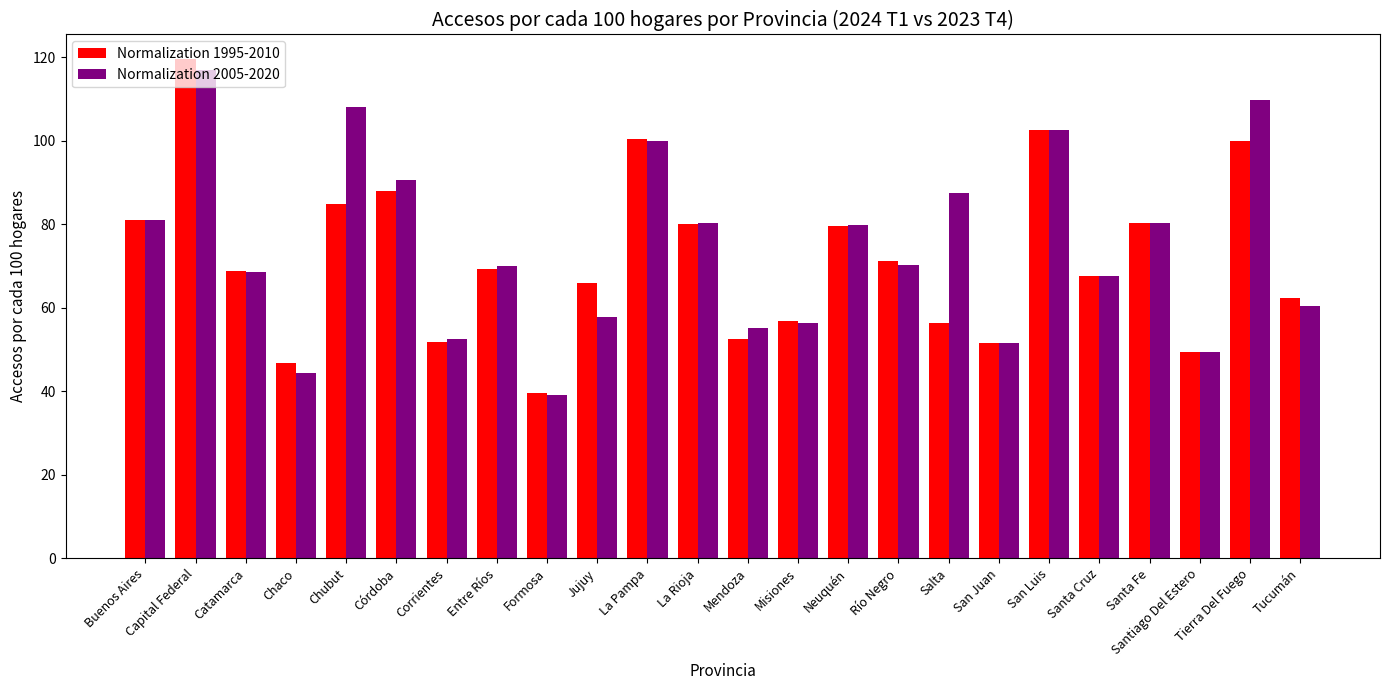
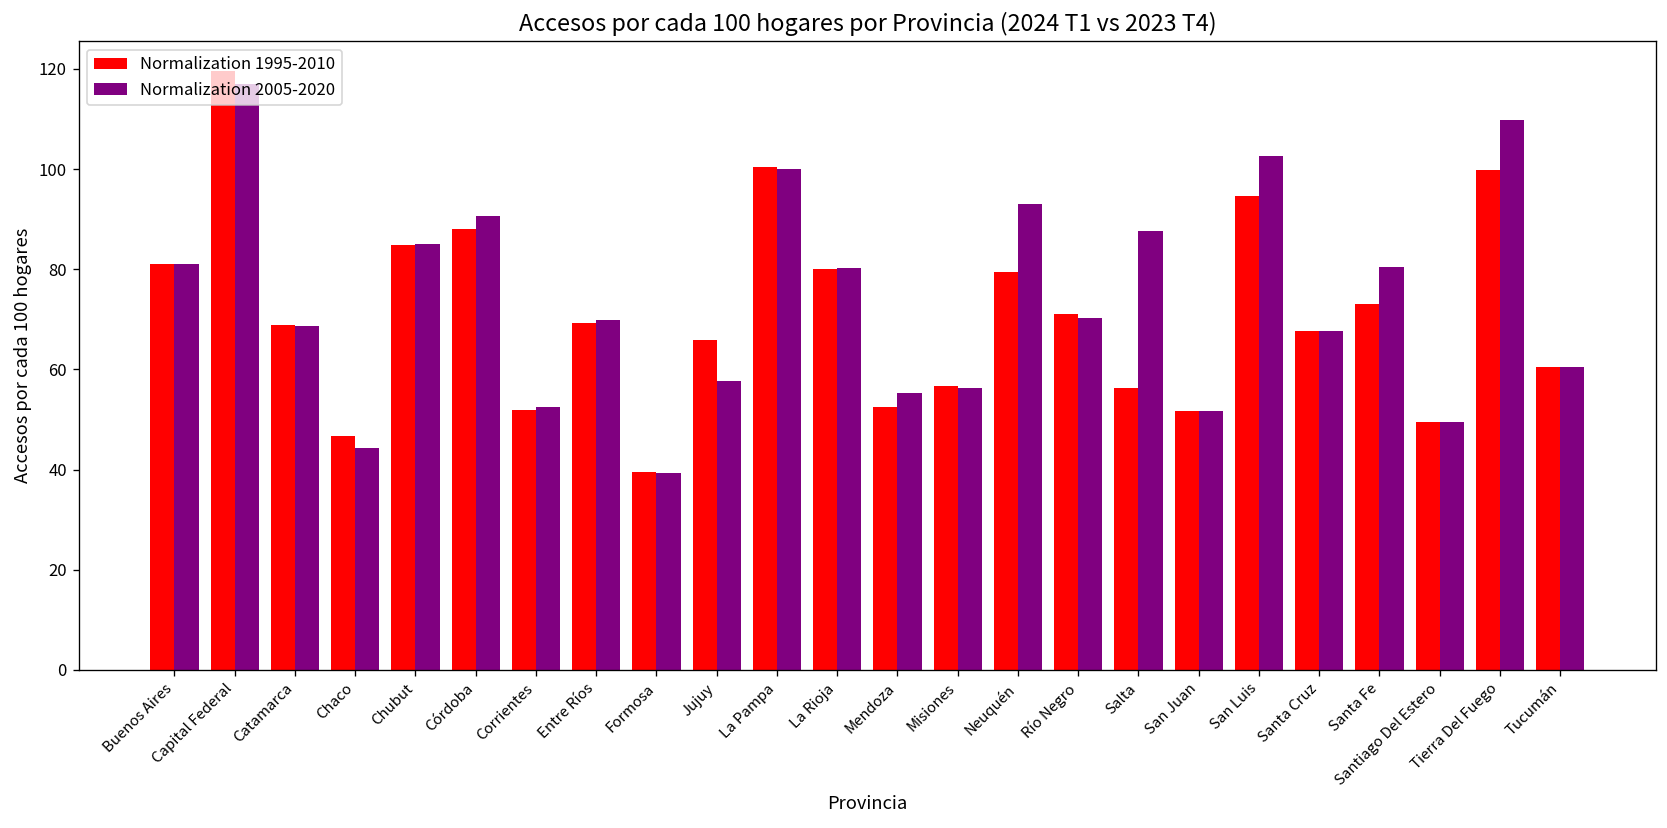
  {
    "Normalization 1995-2010": {
      "Buenos Aires": 81,
      "Catamarca": 69,
      "Chaco": 47,
      "Chubut": 85,
      "Córdoba": 88,
      "Corrientes": 52,
      "Entre Ríos": 69,
      "Formosa": 40,
      "Jujuy": 66,
      "La Pampa": 100,
      "La Rioja": 80,
      "Mendoza": 53,
      "Misiones": 57,
      "Neuquén": 80,
      "Río Negro": 71,
      "Salta": 56,
      "San Juan": 52,
-     "San Luis": 103,
+     "San Luis": 95,
      "Santa Cruz": 68,
-     "Santa Fe": 80,
+     "Santa Fe": 73,
      "Santiago Del Estero": 49,
      "Tierra Del Fuego": 100,
-     "Tucumán": 62
+     "Tucumán": 60
    },
    "Normalization 2005-2020": {
      "Buenos Aires": 81,
      "Catamarca": 69,
      "Chaco": 44,
-     "Chubut": 108,
+     "Chubut": 85,
      "Córdoba": 91,
      "Corrientes": 53,
      "Entre Ríos": 70,
      "Formosa": 39,
      "Jujuy": 58,
      "La Pampa": 100,
      "La Rioja": 80,
      "Mendoza": 55,
      "Misiones": 56,
-     "Neuquén": 80,
+     "Neuquén": 93,
      "Río Negro": 70,
      "Salta": 88,
      "San Juan": 52,
      "San Luis": 103,
      "Santa Cruz": 68,
      "Santa Fe": 80,
      "Santiago Del Estero": 49,
      "Tierra Del Fuego": 110,
      "Tucumán": 60
    }
  }
